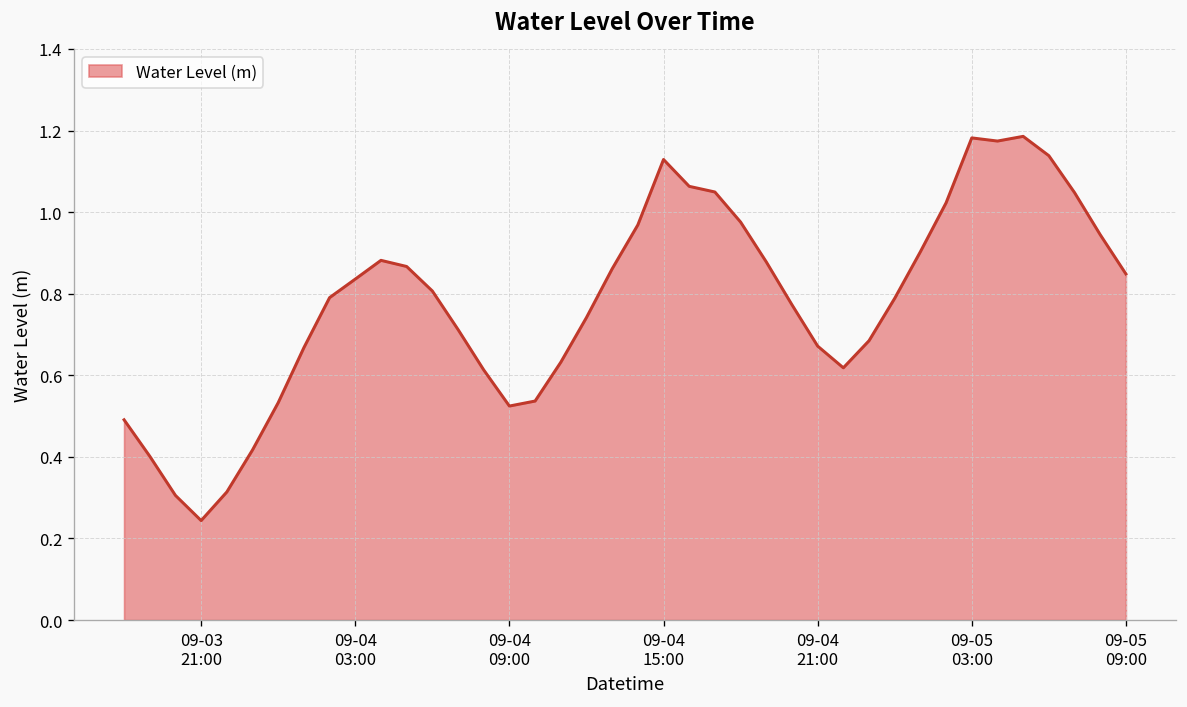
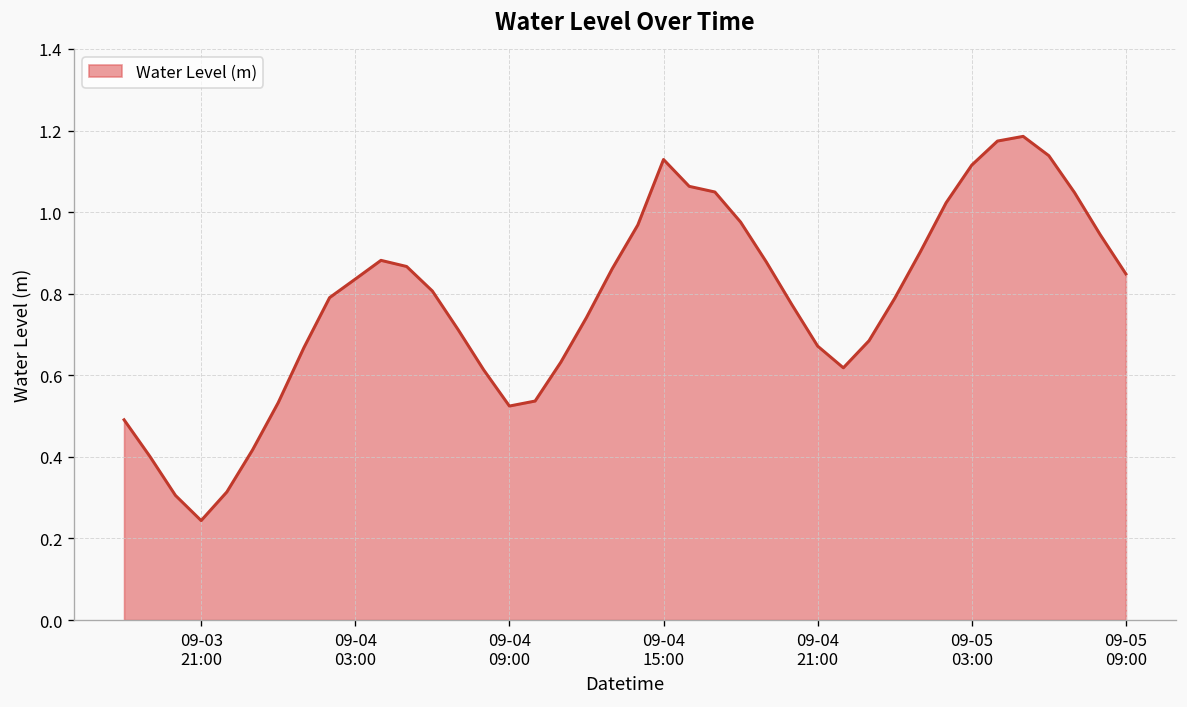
  {
    "09-03 21:00": 0.24,
    "09-04 03:00": 0.84,
    "09-04 09:00": 0.52,
    "09-04 15:00": 1.13,
    "09-04 21:00": 0.67,
-   "09-05 03:00": 1.18,
+   "09-05 03:00": 1.12,
    "09-05 09:00": 0.85
  }
